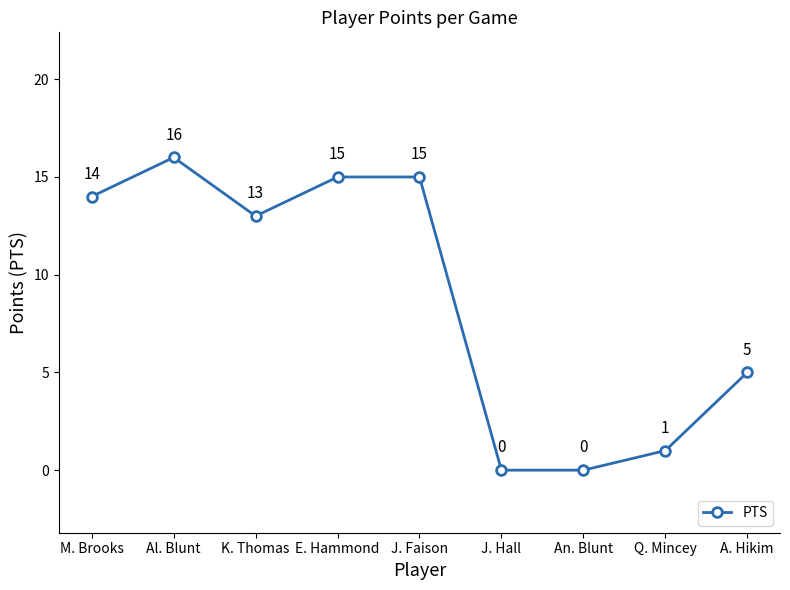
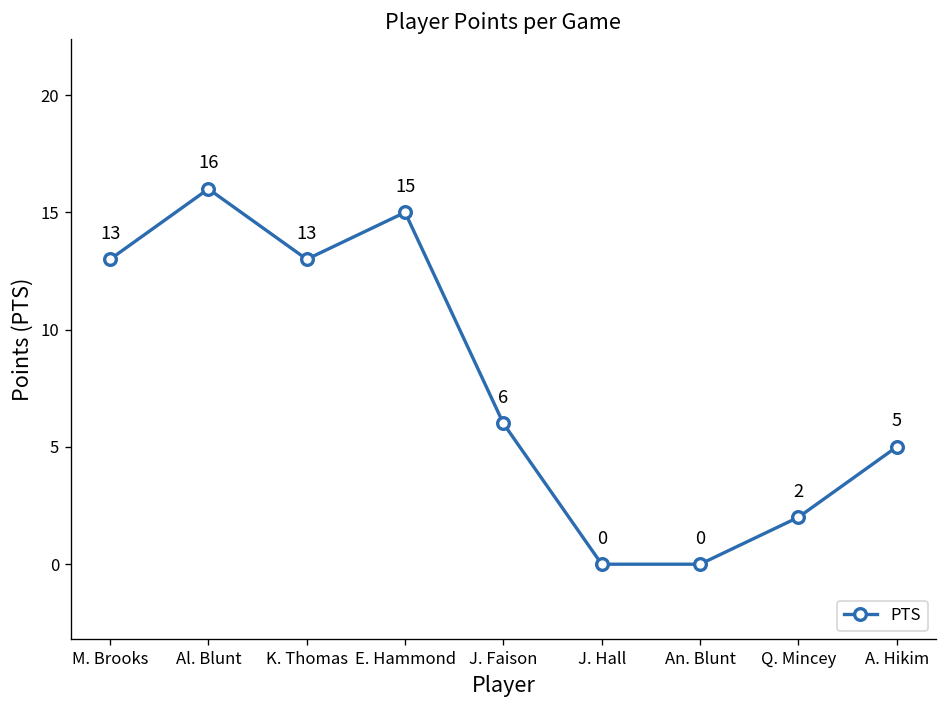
  {
-   "M. Brooks": 14,
+   "M. Brooks": 13,
    "Al. Blunt": 16,
    "K. Thomas": 13,
    "E. Hammond": 15,
-   "J. Faison": 15,
+   "J. Faison": 6,
    "J. Hall": 0,
    "An. Blunt": 0,
-   "Q. Mincey": 1,
+   "Q. Mincey": 2,
    "A. Hikim": 5
  }
